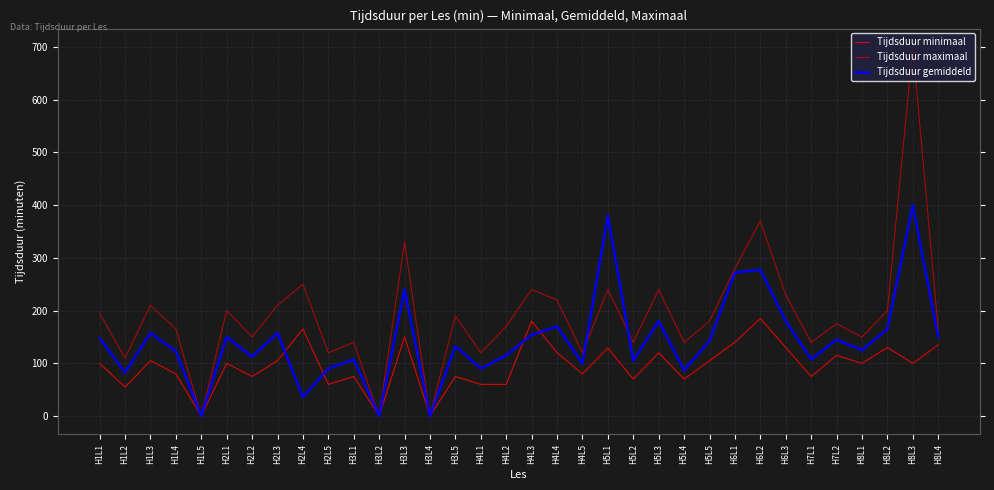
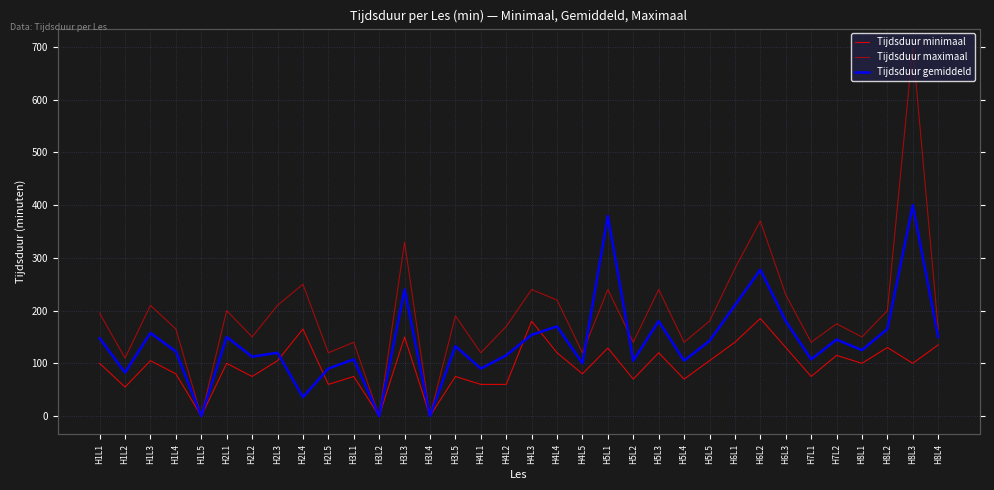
  {
    "Tijdsduur gemiddeld": {
      "H1L1": 150,
      "H1L2": 80,
      "H1L3": 160,
      "H1L4": 120,
      "H2L1": 150,
      "H2L2": 110,
-     "H2L3": 160,
+     "H2L3": 120,
      "H2L4": 40,
      "H2L5": 90,
      "H3L1": 110,
      "H3L3": 240,
      "H3L5": 130,
      "H4L1": 90,
      "H4L2": 120,
      "H4L3": 150,
      "H4L4": 170,
      "H4L5": 100,
      "H5L1": 380,
      "H5L2": 110,
      "H5L3": 180,
-     "H5L4": 90,
+     "H5L4": 110,
      "H5L5": 140,
-     "H6L1": 270,
+     "H6L1": 210,
      "H6L2": 280,
      "H6L3": 180,
      "H7L1": 110,
      "H7L2": 150,
      "H8L1": 130,
      "H8L2": 170,
      "H8L3": 400,
      "H8L4": 150
    }
  }
